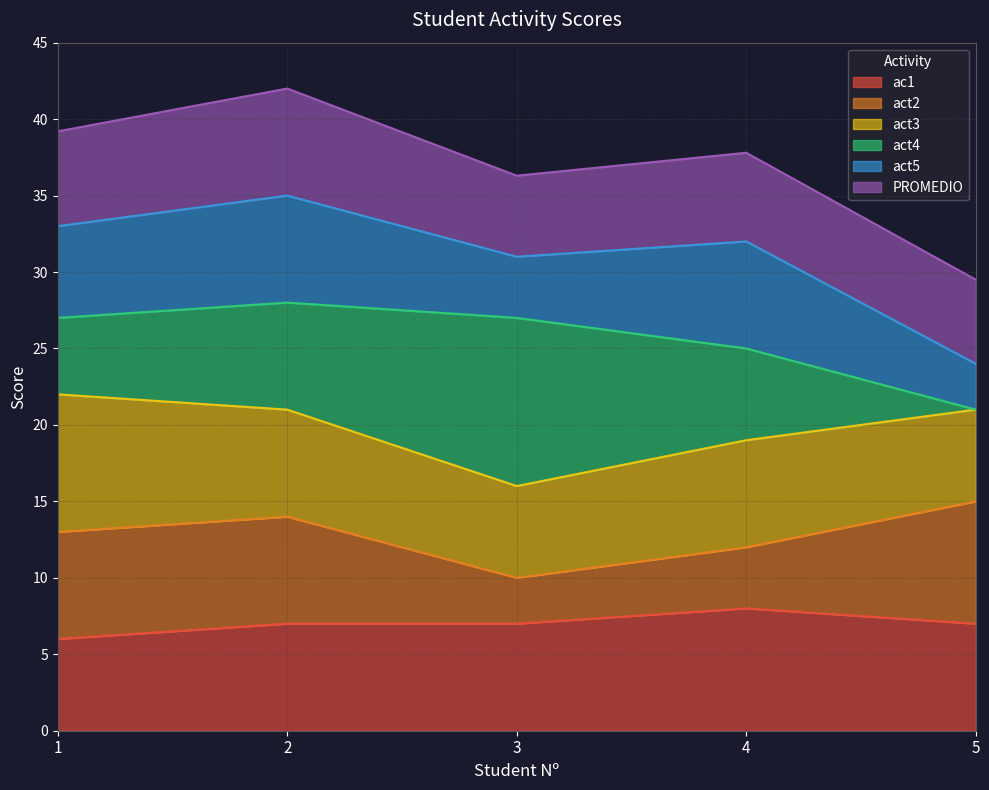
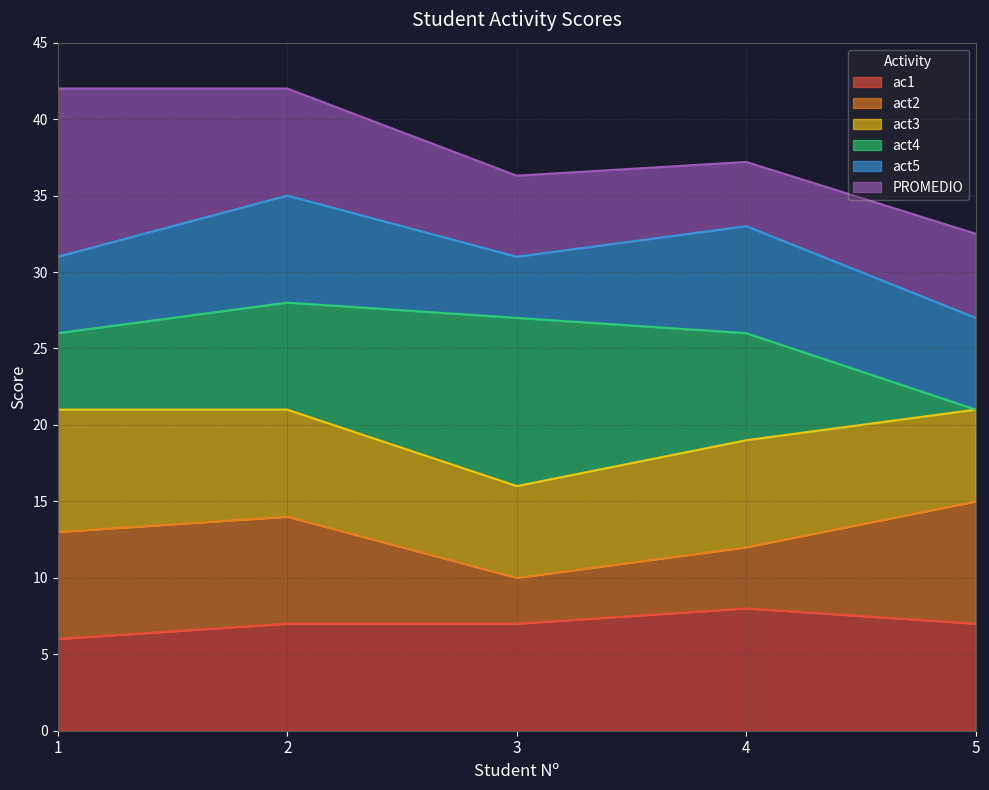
  {
    "act3": {
-     "1": 9,
+     "1": 8,
      "2": 7,
      "3": 6,
      "4": 7
    },
    "act4": {
      "1": 5,
      "2": 7,
      "3": 11,
-     "4": 6
+     "4": 7
    },
    "act5": {
-     "1": 6,
+     "1": 5,
      "2": 7,
      "3": 4,
      "4": 7,
-     "5": 3
+     "5": 6
    },
    "PROMEDIO": {
-     "1": 6.2,
+     "1": 11.0,
      "2": 7.0,
      "3": 5.3,
-     "4": 5.8,
+     "4": 4.2,
      "5": 5.5
    }
  }
